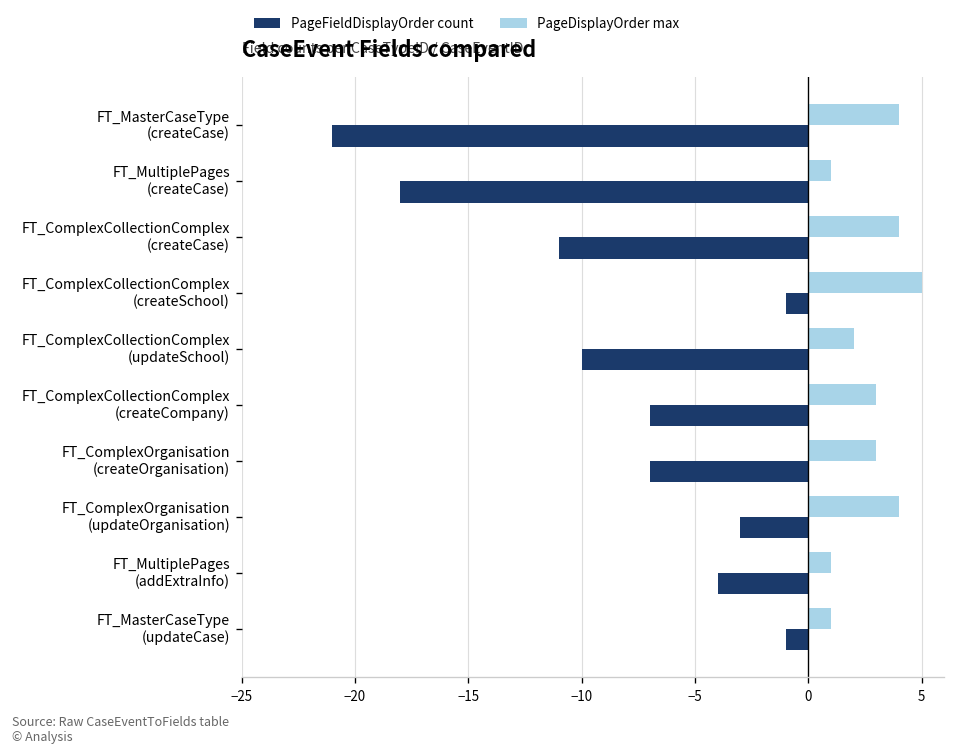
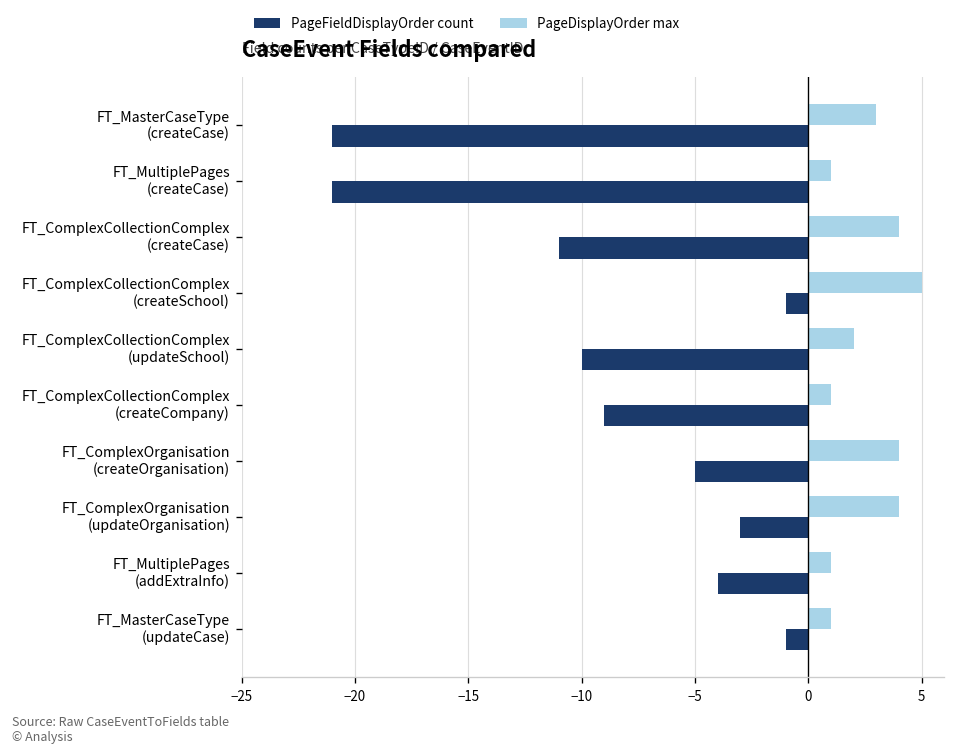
  {
    "PageFieldDisplayOrder count": {
      "FT_MasterCaseType (createCase)": -21.0,
-     "FT_MultiplePages (createCase)": -18.0,
+     "FT_MultiplePages (createCase)": -21.0,
      "FT_ComplexCollectionComplex (createCase)": -11.0,
      "FT_ComplexCollectionComplex (createSchool)": -1.0,
      "FT_ComplexCollectionComplex (updateSchool)": -10.0,
-     "FT_ComplexCollectionComplex (createCompany)": -7.0,
-     "FT_ComplexOrganisation (createOrganisation)": -7.0,
+     "FT_ComplexCollectionComplex (createCompany)": -9.0,
+     "FT_ComplexOrganisation (createOrganisation)": -5.0,
      "FT_ComplexOrganisation (updateOrganisation)": -3.0,
      "FT_MultiplePages (addExtraInfo)": -4.0,
      "FT_MasterCaseType (updateCase)": -1.0
    },
    "PageDisplayOrder max": {
-     "FT_MasterCaseType (createCase)": 4,
+     "FT_MasterCaseType (createCase)": 3,
      "FT_MultiplePages (createCase)": 1,
      "FT_ComplexCollectionComplex (createCase)": 4,
      "FT_ComplexCollectionComplex (createSchool)": 5,
      "FT_ComplexCollectionComplex (updateSchool)": 2,
-     "FT_ComplexCollectionComplex (createCompany)": 3,
-     "FT_ComplexOrganisation (createOrganisation)": 3,
+     "FT_ComplexCollectionComplex (createCompany)": 1,
+     "FT_ComplexOrganisation (createOrganisation)": 4,
      "FT_ComplexOrganisation (updateOrganisation)": 4,
      "FT_MultiplePages (addExtraInfo)": 1,
      "FT_MasterCaseType (updateCase)": 1
    }
  }
